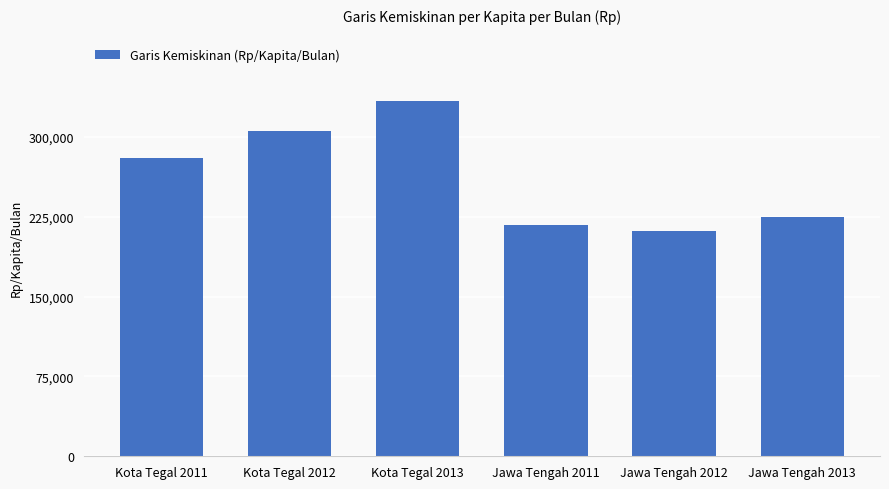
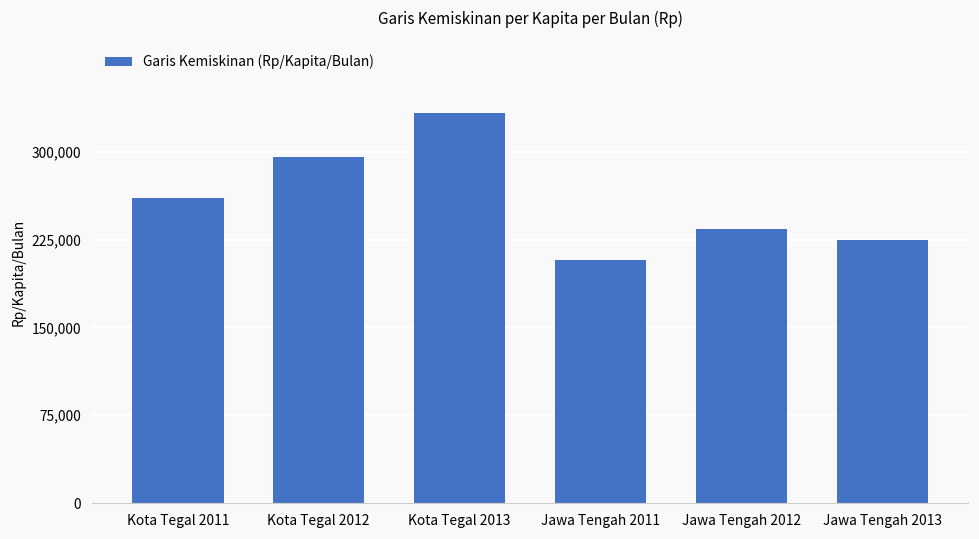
  {
-   "Kota Tegal 2011": "280,000",
-   "Kota Tegal 2012": "306,000",
+   "Kota Tegal 2011": "261,000",
+   "Kota Tegal 2012": "296,000",
    "Kota Tegal 2013": "334,000",
-   "Jawa Tengah 2011": "217,000",
-   "Jawa Tengah 2012": "212,000",
+   "Jawa Tengah 2011": "207,000",
+   "Jawa Tengah 2012": "234,000",
    "Jawa Tengah 2013": "225,000"
  }
